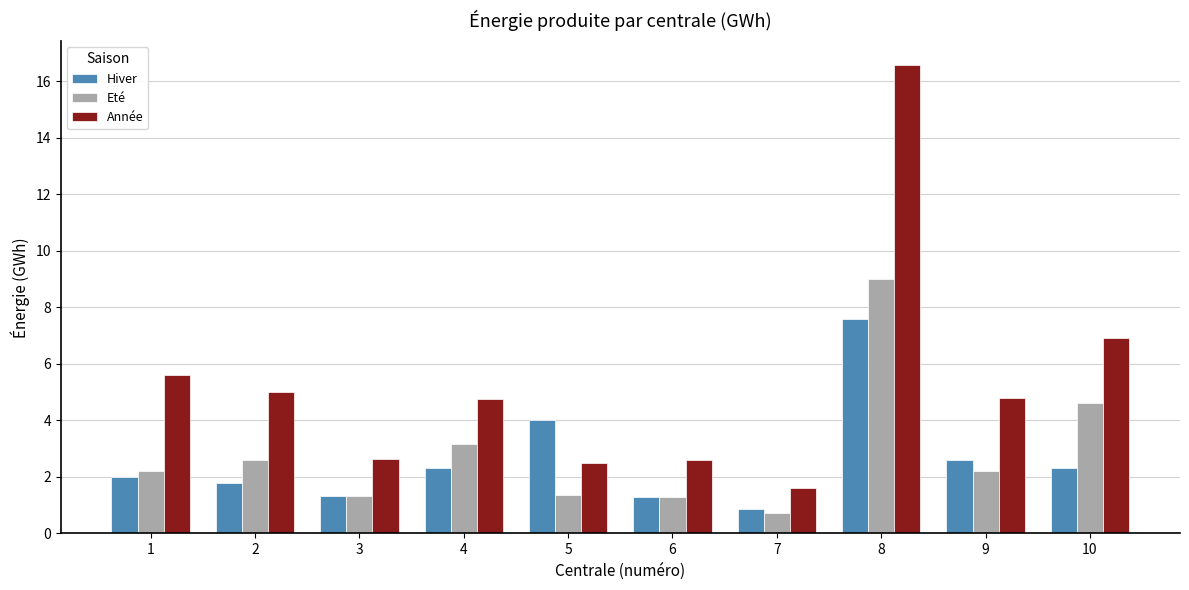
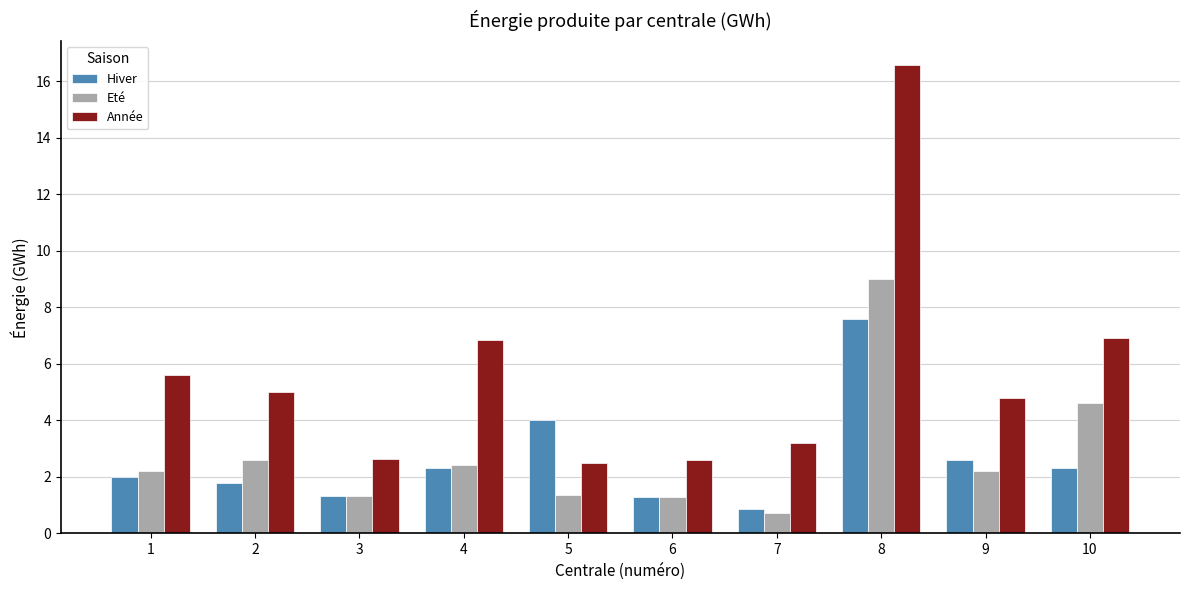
  {
    "Hiver": {
      "1": 2.0,
      "2": 1.8,
      "3": 1.3,
      "4": 2.3,
      "5": 4.0,
      "6": 1.3,
      "7": 0.9,
      "8": 7.6,
      "9": 2.6,
      "10": 2.3
    },
    "Eté": {
      "1": 2.2,
      "2": 2.6,
      "3": 1.3,
-     "4": 3.2,
+     "4": 2.4,
      "5": 1.4,
      "6": 1.3,
      "7": 0.7,
      "8": 9.0,
      "9": 2.2,
      "10": 4.6
    },
    "Année": {
      "1": 5.6,
      "2": 5.0,
      "3": 2.6,
-     "4": 4.8,
+     "4": 6.8,
      "5": 2.5,
      "6": 2.6,
-     "7": 1.6,
+     "7": 3.2,
      "8": 16.6,
      "9": 4.8,
      "10": 6.9
    }
  }
